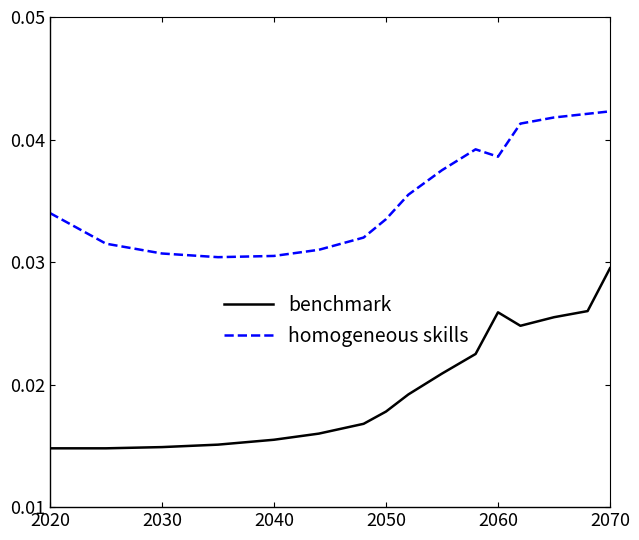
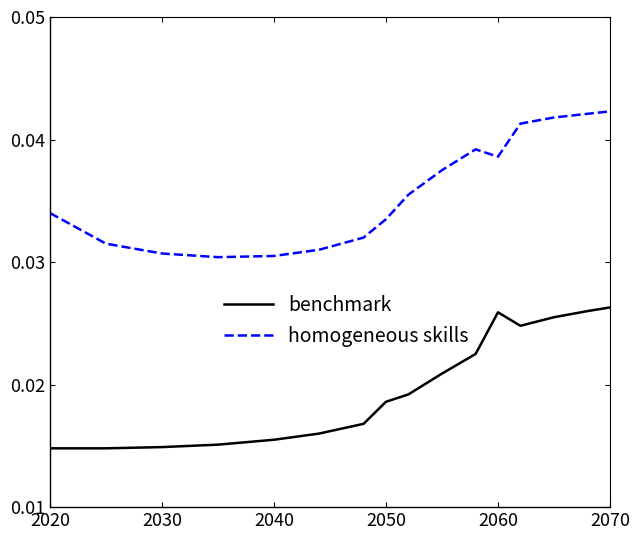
  {
    "benchmark": {
      "2020": 0.0148,
      "2030": 0.0149,
      "2040": 0.0155,
-     "2050": 0.0178,
+     "2050": 0.0186,
      "2060": 0.0259,
-     "2070": 0.0295
+     "2070": 0.0263
    },
    "homogeneous skills": {
      "2020": 0.0340,
      "2030": 0.0307,
      "2040": 0.0305,
      "2050": 0.0335,
      "2060": 0.0386,
      "2070": 0.0423
    }
  }
